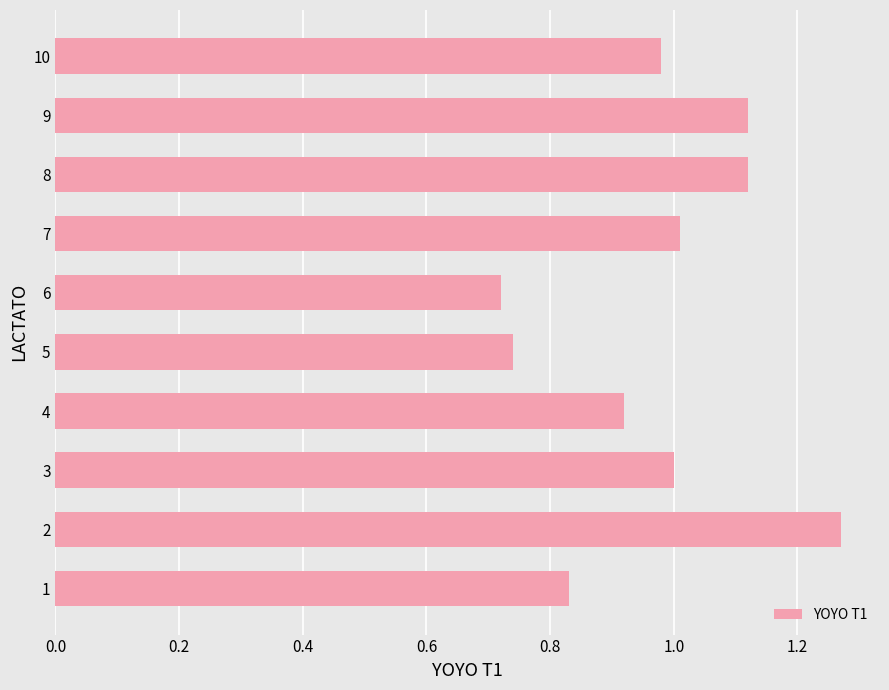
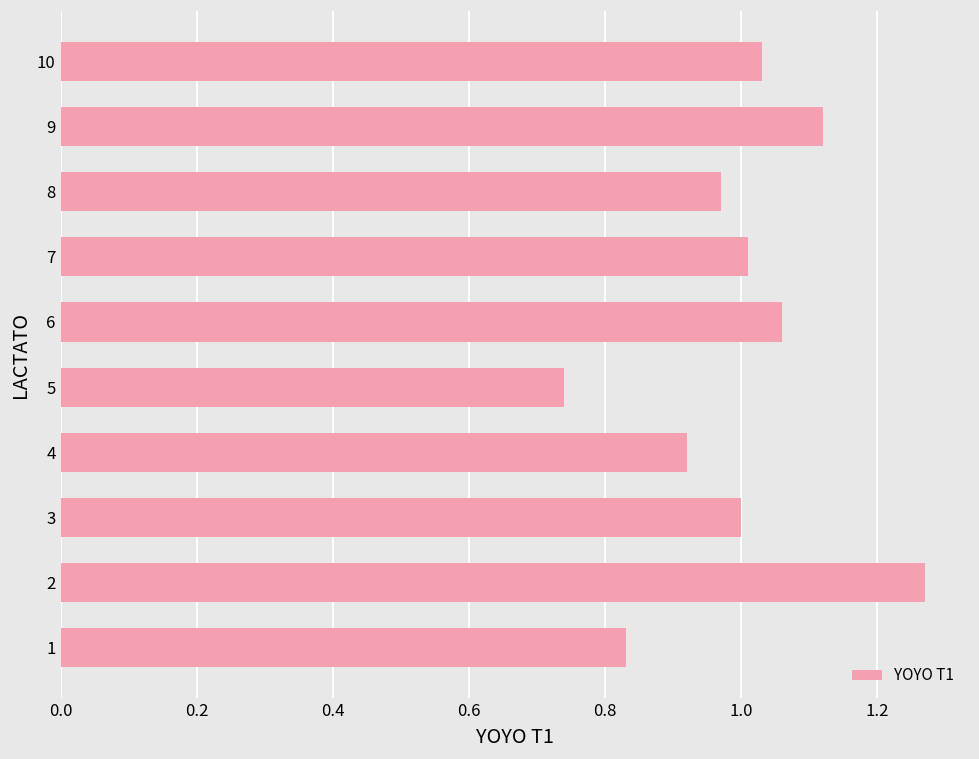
  {
-   "10": 0.98,
+   "10": 1.03,
    "9": 1.12,
-   "8": 1.12,
+   "8": 0.97,
    "7": 1.01,
-   "6": 0.72,
+   "6": 1.06,
    "5": 0.74,
    "4": 0.92,
    "3": 1.00,
    "2": 1.27,
    "1": 0.83
  }
